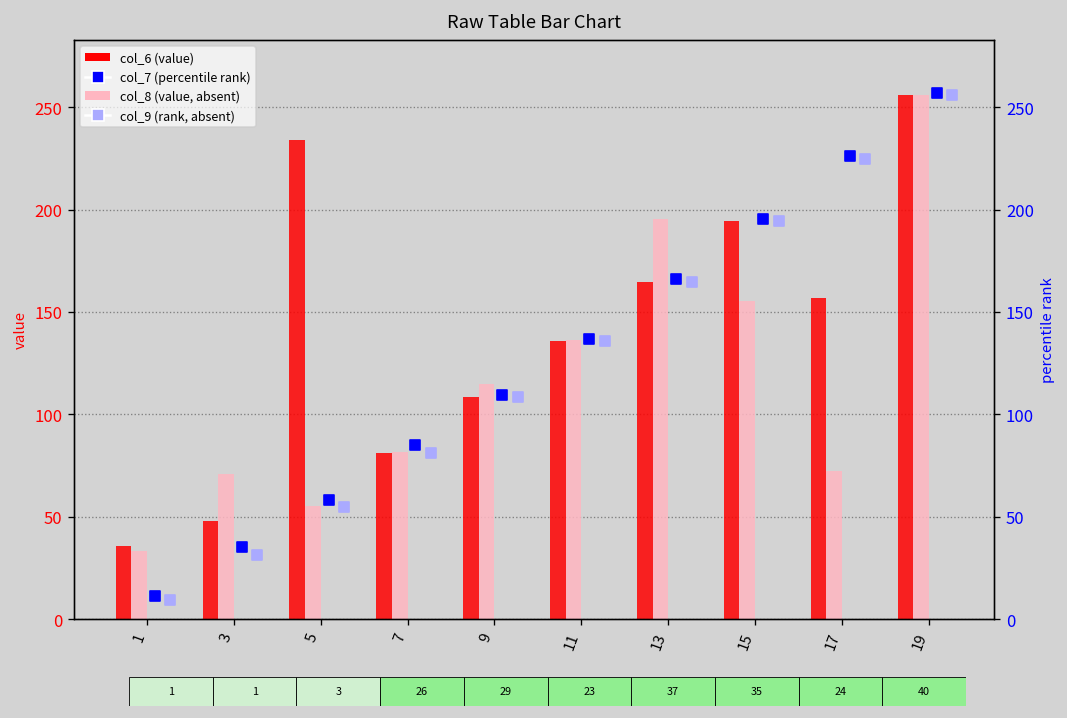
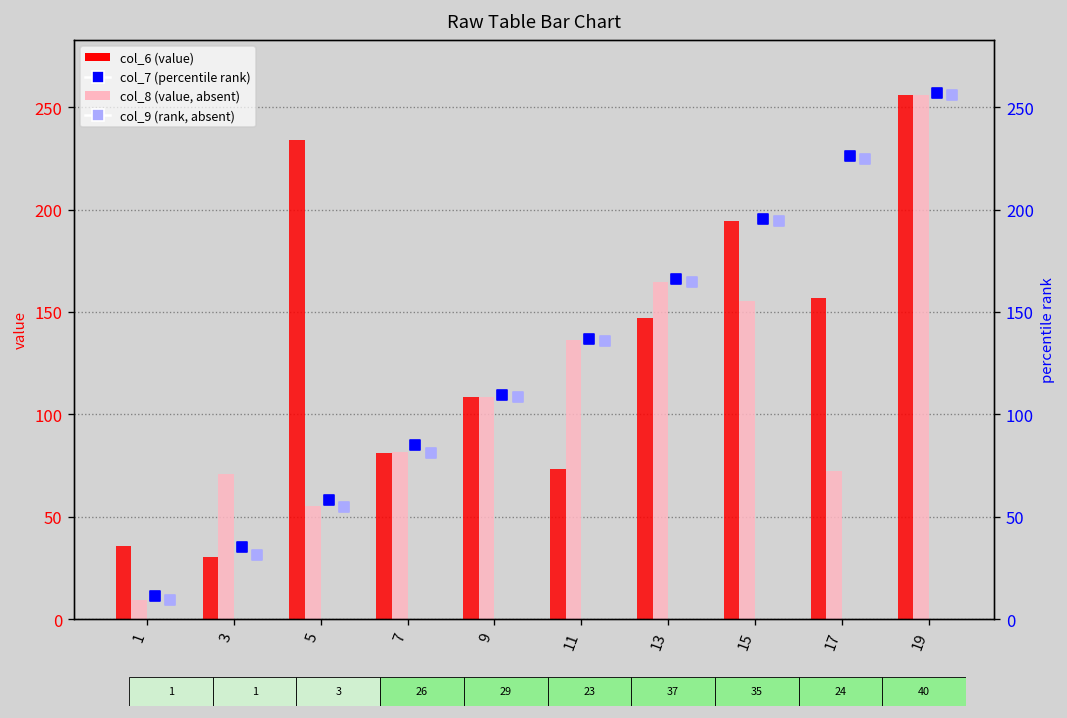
  {
    "col_6 (value)": {
      "1": 36,
-     "3": 48,
+     "3": 30,
      "5": 234,
      "7": 81,
      "9": 108,
-     "11": 136,
-     "13": 165,
+     "11": 73,
+     "13": 147,
      "15": 194,
      "17": 157,
      "19": 256
    },
    "col_8 (value, absent)": {
-     "1": 33,
+     "1": 9,
      "3": 71,
      "5": 55,
      "7": 81,
-     "9": 115,
+     "9": 109,
      "11": 136,
-     "13": 195,
+     "13": 165,
      "15": 156,
      "17": 72,
      "19": 256
    }
  }
